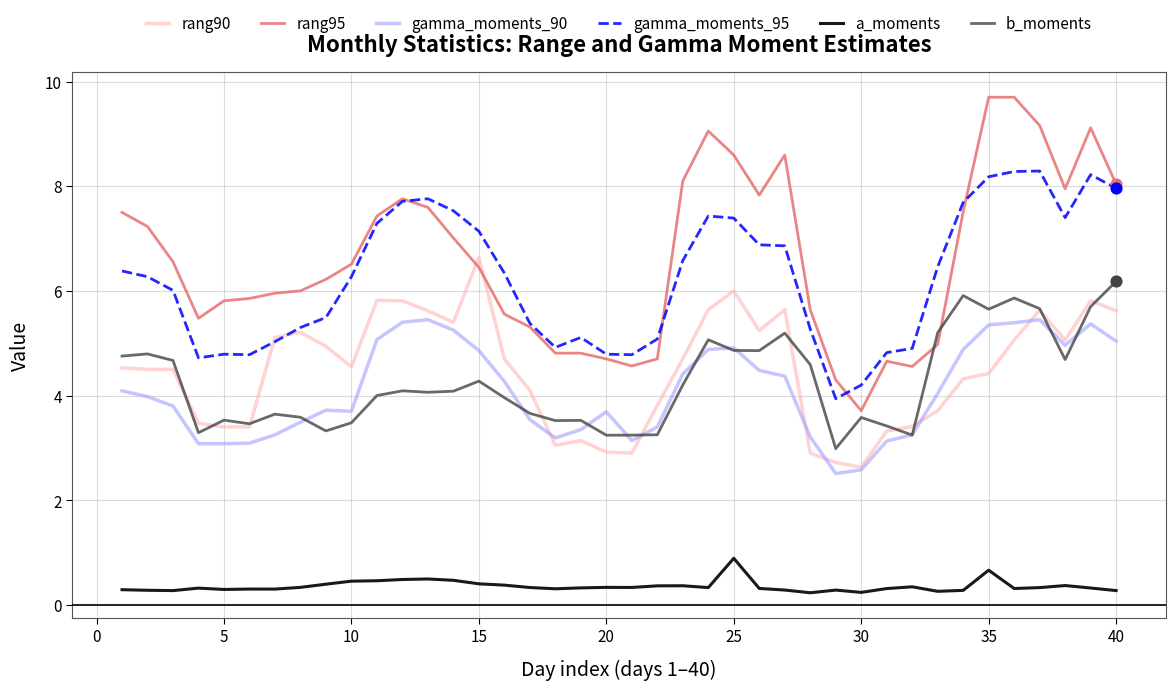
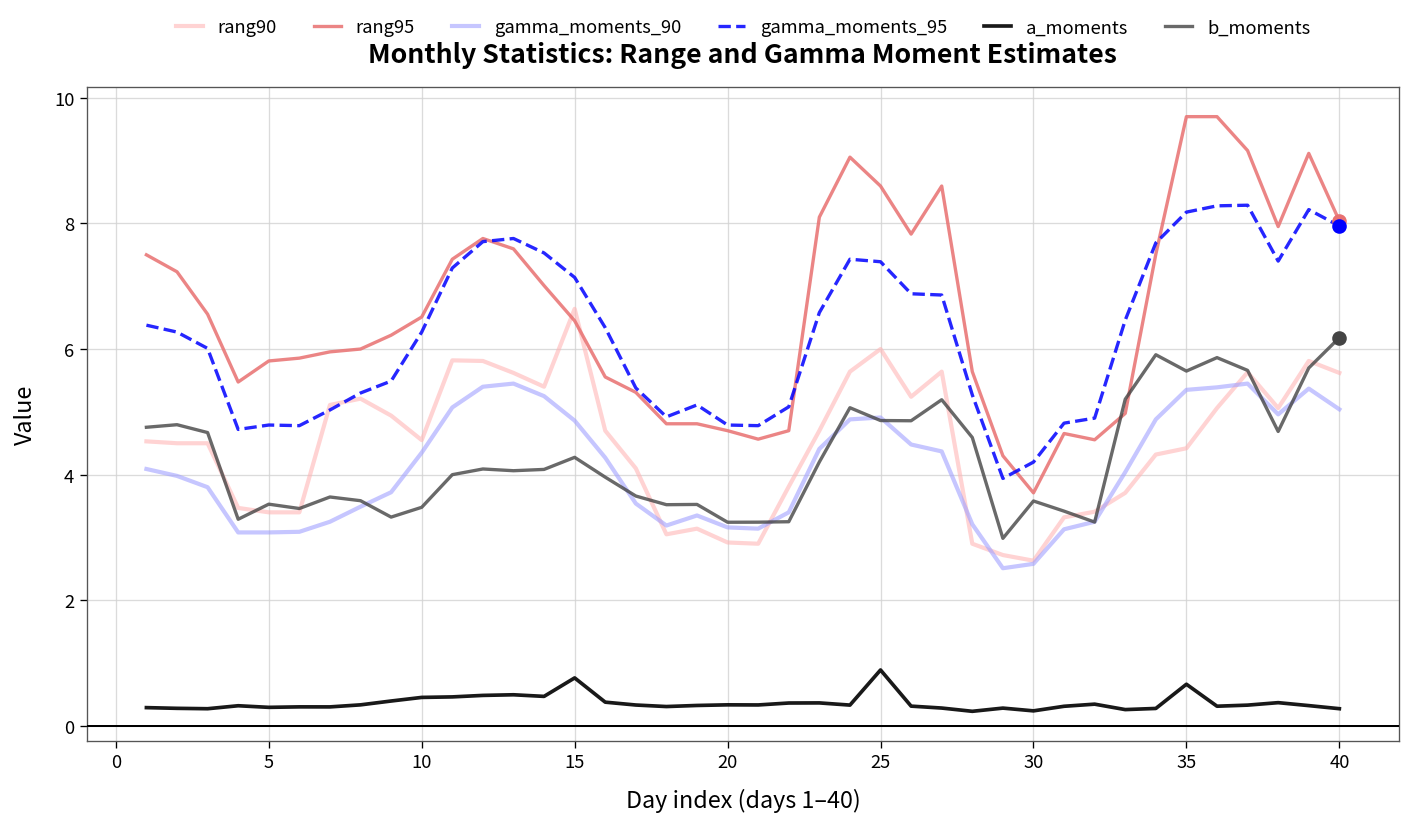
  {
    "rang90": {
      "5": 3.4,
      "10": 4.6,
      "15": 6.6,
      "20": 2.9,
      "25": 6.0,
      "30": 2.6,
      "35": 4.4,
      "40": 5.6
    },
    "gamma_moments_90": {
      "5": 3.1,
-     "10": 3.7,
+     "10": 4.4,
      "15": 4.9,
-     "20": 3.7,
+     "20": 3.2,
      "30": 2.6,
      "35": 5.4,
      "40": 5.0
    },
    "a_moments": {
      "5": 0.3,
      "10": 0.5,
-     "15": 0.4,
+     "15": 0.8,
      "20": 0.3,
      "25": 0.9,
      "30": 0.2,
      "35": 0.7,
      "40": 0.3
    }
  }
